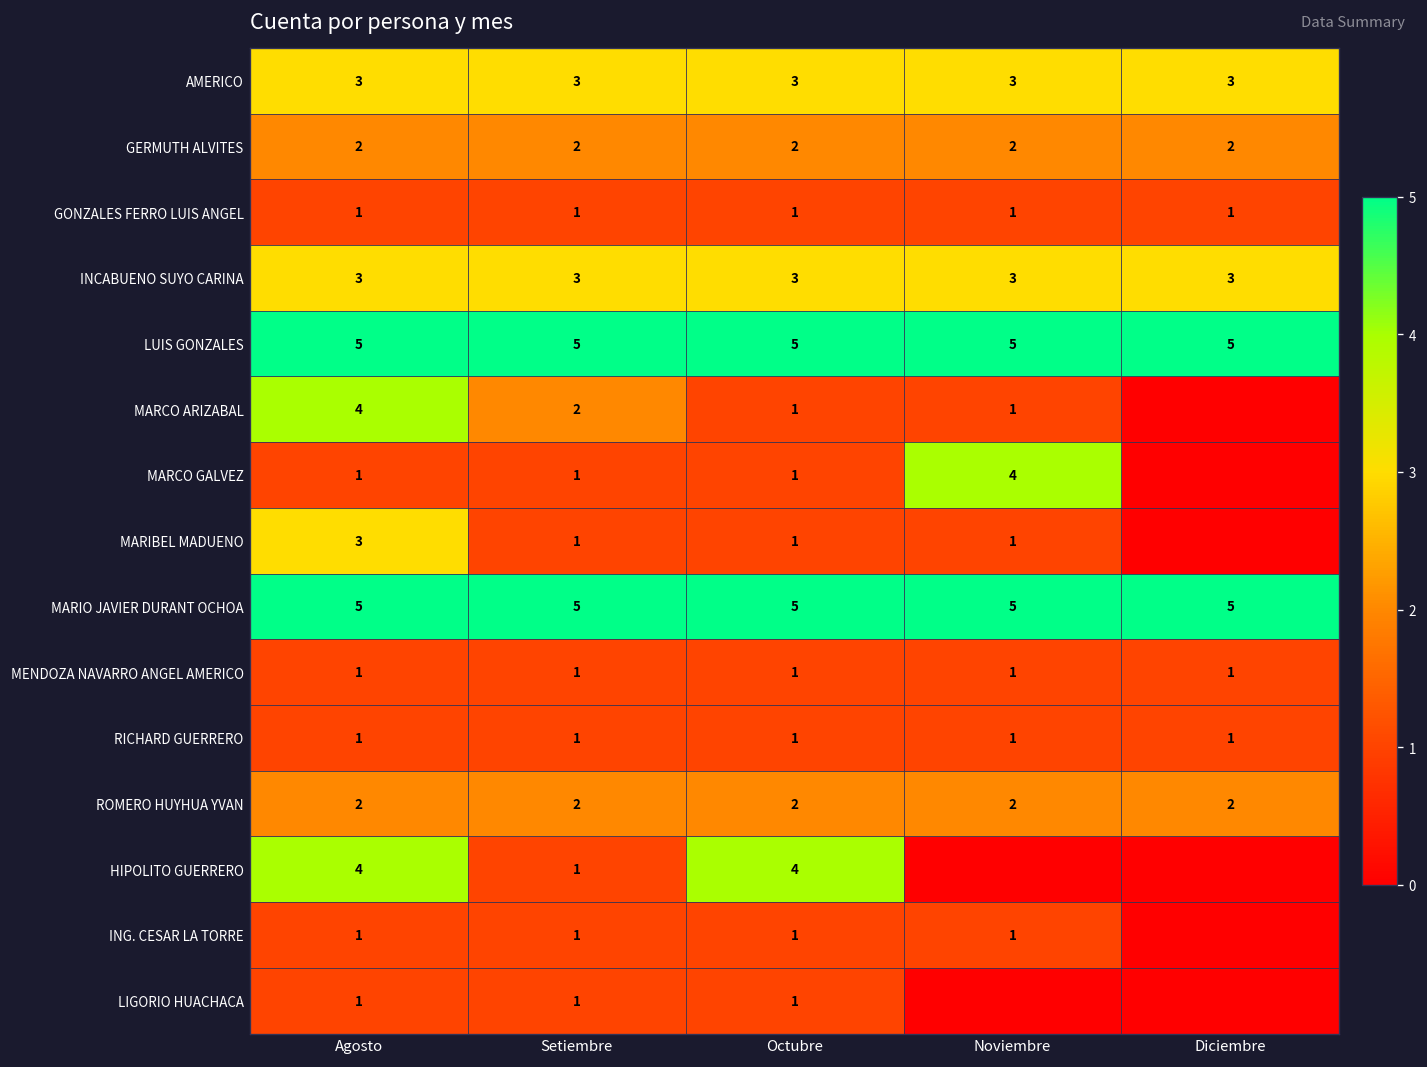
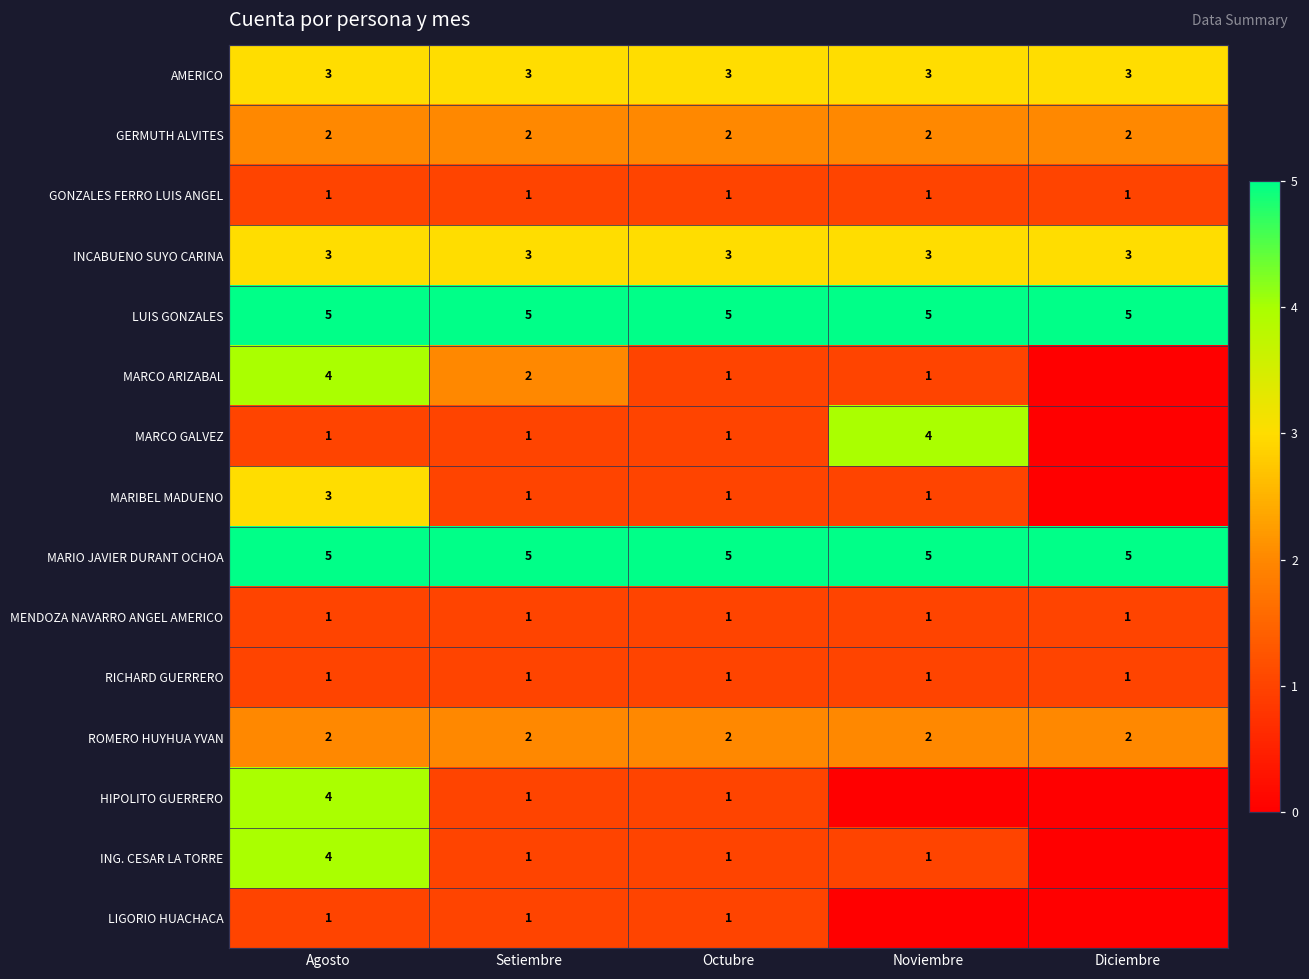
  {
    "AMERICO": {
      "Agosto": 3,
      "Setiembre": 3,
      "Octubre": 3,
      "Noviembre": 3,
      "Diciembre": 3
    },
    "GERMUTH ALVITES": {
      "Agosto": 2,
      "Setiembre": 2,
      "Octubre": 2,
      "Noviembre": 2,
      "Diciembre": 2
    },
    "GONZALES FERRO LUIS ANGEL": {
      "Agosto": 1,
      "Setiembre": 1,
      "Octubre": 1,
      "Noviembre": 1,
      "Diciembre": 1
    },
    "INCABUENO SUYO CARINA": {
      "Agosto": 3,
      "Setiembre": 3,
      "Octubre": 3,
      "Noviembre": 3,
      "Diciembre": 3
    },
    "LUIS GONZALES": {
      "Agosto": 5,
      "Setiembre": 5,
      "Octubre": 5,
      "Noviembre": 5,
      "Diciembre": 5
    },
    "MARCO ARIZABAL": {
      "Agosto": 4,
      "Setiembre": 2,
      "Octubre": 1,
      "Noviembre": 1
    },
    "MARCO GALVEZ": {
      "Agosto": 1,
      "Setiembre": 1,
      "Octubre": 1,
      "Noviembre": 4
    },
    "MARIBEL MADUENO": {
      "Agosto": 3,
      "Setiembre": 1,
      "Octubre": 1,
      "Noviembre": 1
    },
    "MARIO JAVIER DURANT OCHOA": {
      "Agosto": 5,
      "Setiembre": 5,
      "Octubre": 5,
      "Noviembre": 5,
      "Diciembre": 5
    },
    "MENDOZA NAVARRO ANGEL AMERICO": {
      "Agosto": 1,
      "Setiembre": 1,
      "Octubre": 1,
      "Noviembre": 1,
      "Diciembre": 1
    },
    "RICHARD GUERRERO": {
      "Agosto": 1,
      "Setiembre": 1,
      "Octubre": 1,
      "Noviembre": 1,
      "Diciembre": 1
    },
    "ROMERO HUYHUA YVAN": {
      "Agosto": 2,
      "Setiembre": 2,
      "Octubre": 2,
      "Noviembre": 2,
      "Diciembre": 2
    },
    "HIPOLITO GUERRERO": {
      "Agosto": 4,
      "Setiembre": 1,
-     "Octubre": 4
+     "Octubre": 1
    },
    "ING. CESAR LA TORRE": {
-     "Agosto": 1,
+     "Agosto": 4,
      "Setiembre": 1,
      "Octubre": 1,
      "Noviembre": 1
    },
    "LIGORIO HUACHACA": {
      "Agosto": 1,
      "Setiembre": 1,
      "Octubre": 1
    }
  }
